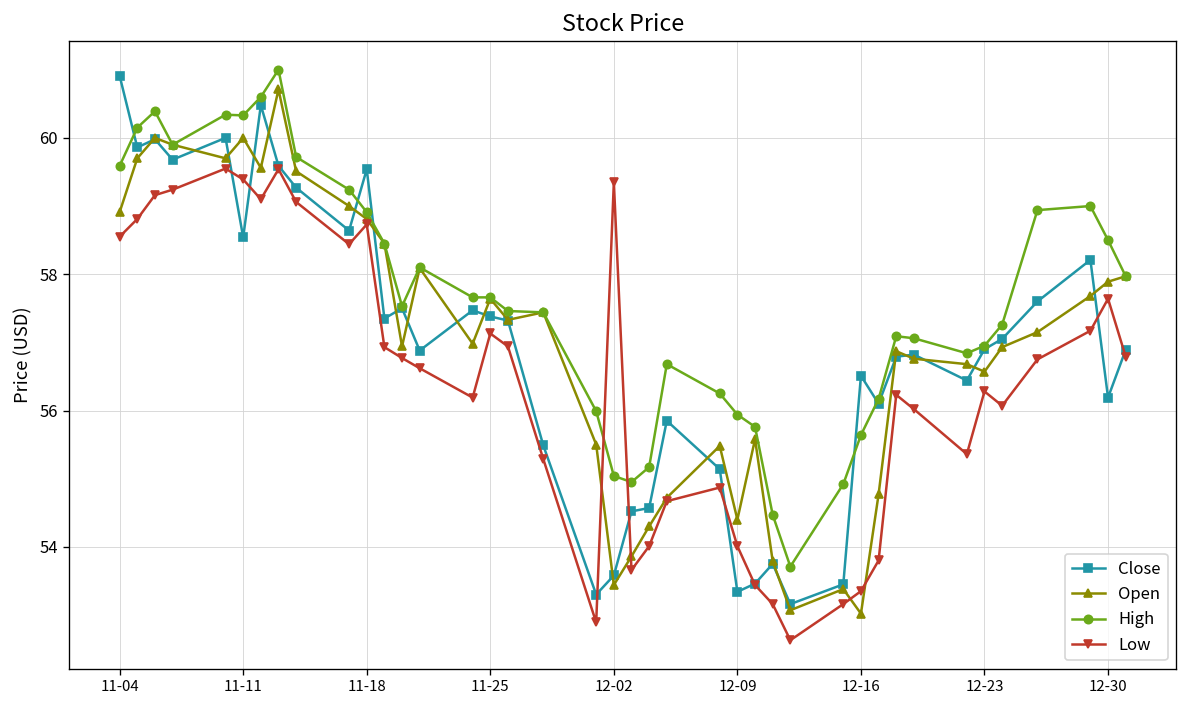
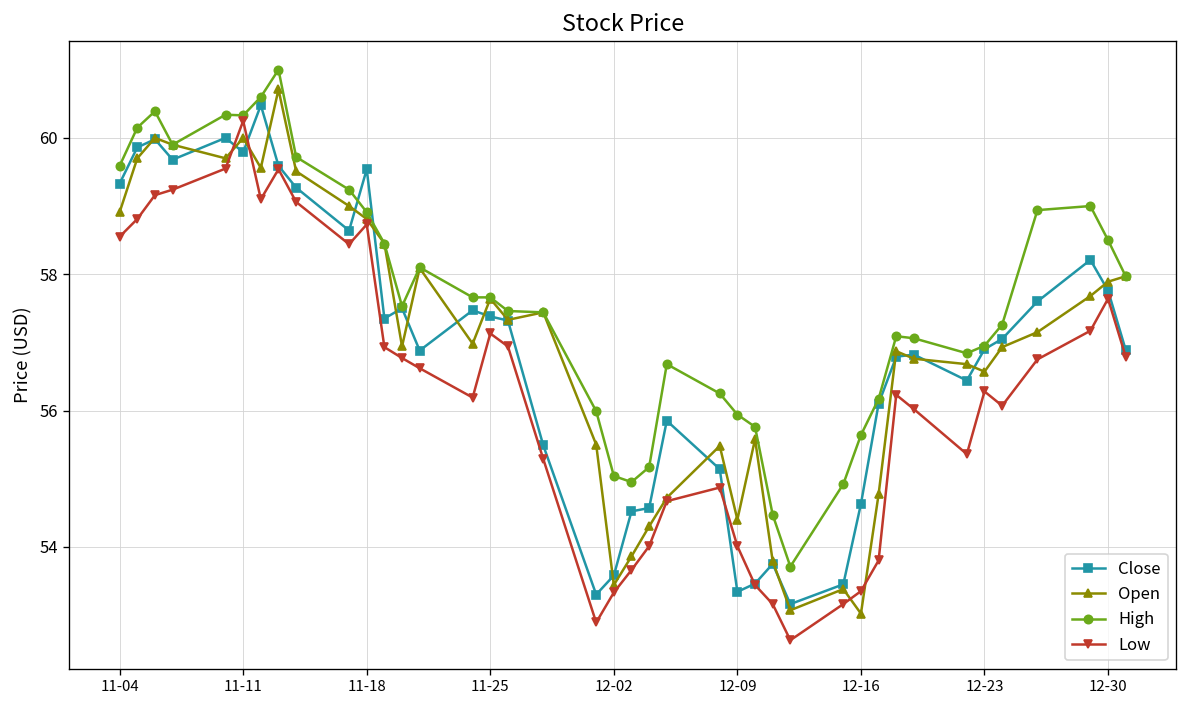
  {
    "Close": {
-     "11-04": 60.9,
-     "11-11": 58.5,
+     "11-04": 59.3,
+     "11-11": 59.8,
      "11-18": 59.5,
      "11-25": 57.4,
      "12-02": 53.6,
      "12-09": 53.3,
-     "12-16": 56.5,
+     "12-16": 54.6,
      "12-23": 56.9,
-     "12-30": 56.2
+     "12-30": 57.8
    },
    "Low": {
      "11-04": 58.6,
-     "11-11": 59.4,
+     "11-11": 60.3,
      "11-18": 58.7,
      "11-25": 57.1,
-     "12-02": 59.4,
+     "12-02": 53.3,
      "12-09": 54.0,
      "12-16": 53.4,
      "12-23": 56.3,
      "12-30": 57.6
    }
  }
